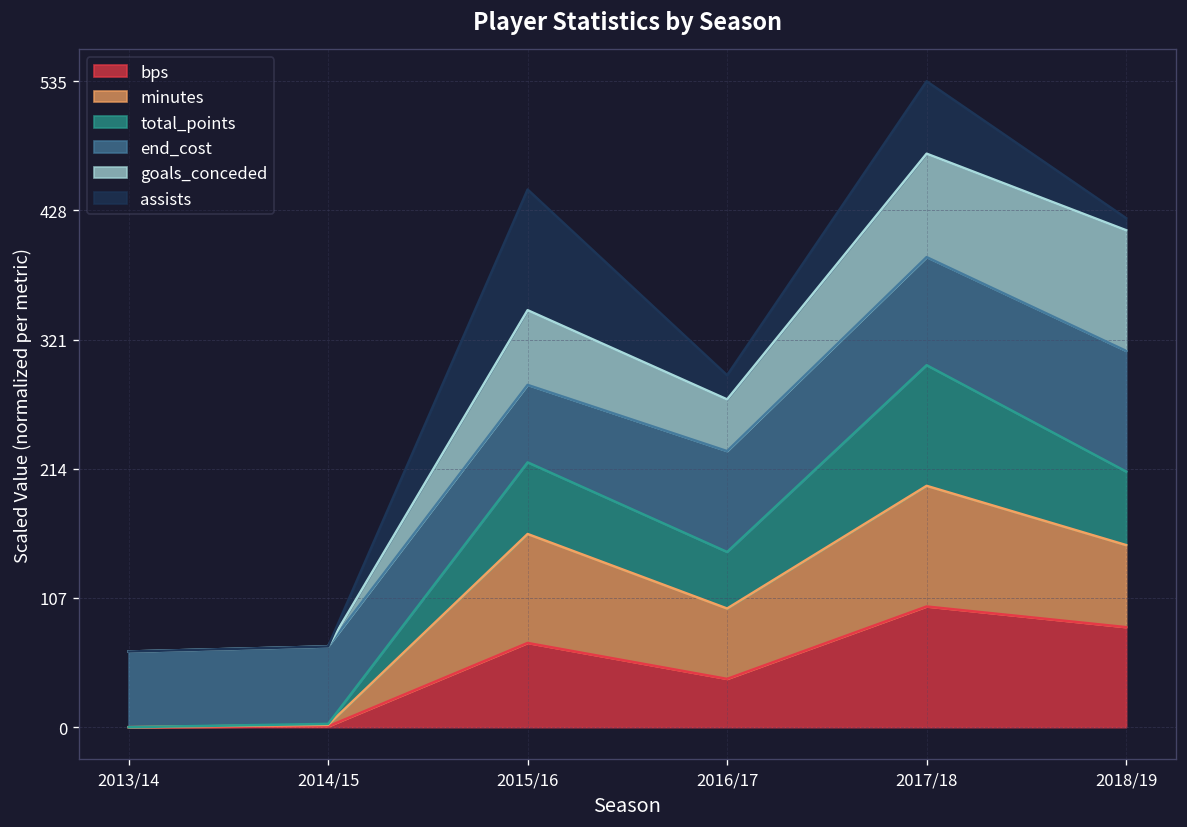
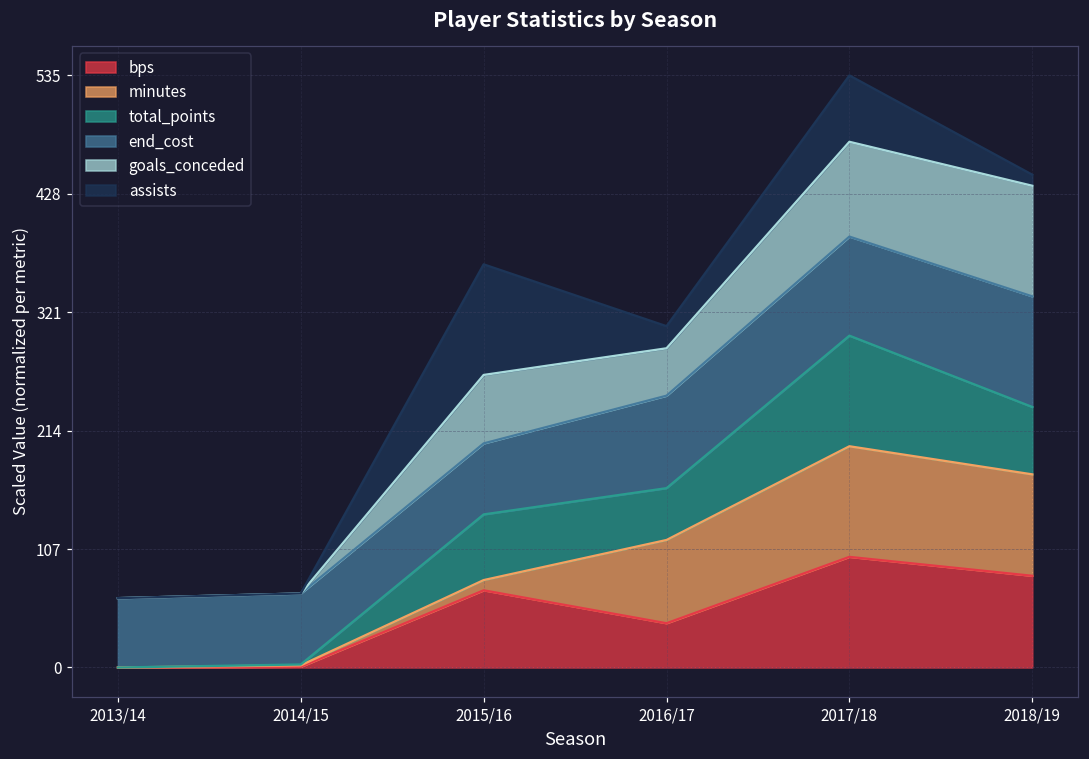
  {
    "bps": {
      "2015/16": 70,
      "2016/17": 40,
      "2017/18": 100,
      "2018/19": 83
    },
    "minutes": {
-     "2015/16": 90,
-     "2016/17": 58,
+     "2015/16": 9,
+     "2016/17": 75,
      "2017/18": 100,
-     "2018/19": 68
+     "2018/19": 92
    },
    "goals_conceded": {
      "2015/16": 62,
      "2016/17": 43,
      "2017/18": 86,
      "2018/19": 100
    },
    "assists": {
      "2015/16": 100,
      "2016/17": 20,
      "2017/18": 60,
      "2018/19": 10
    }
  }
